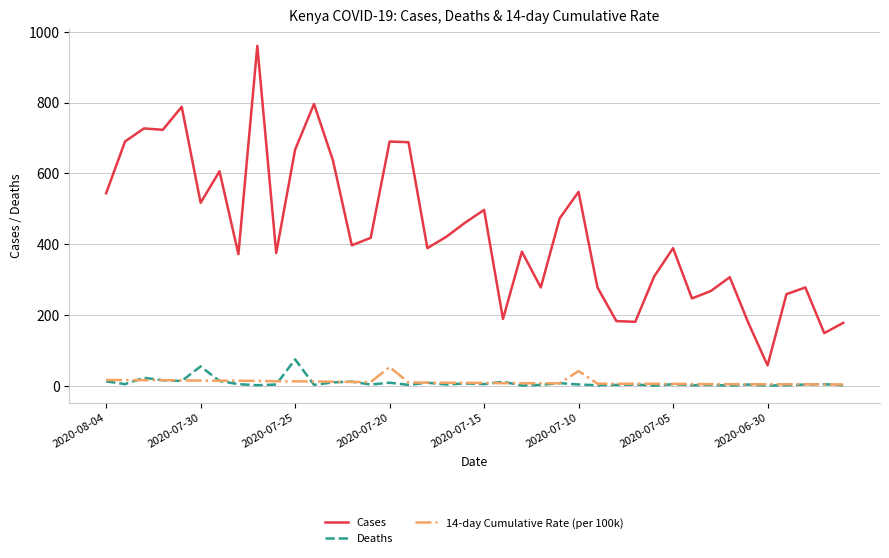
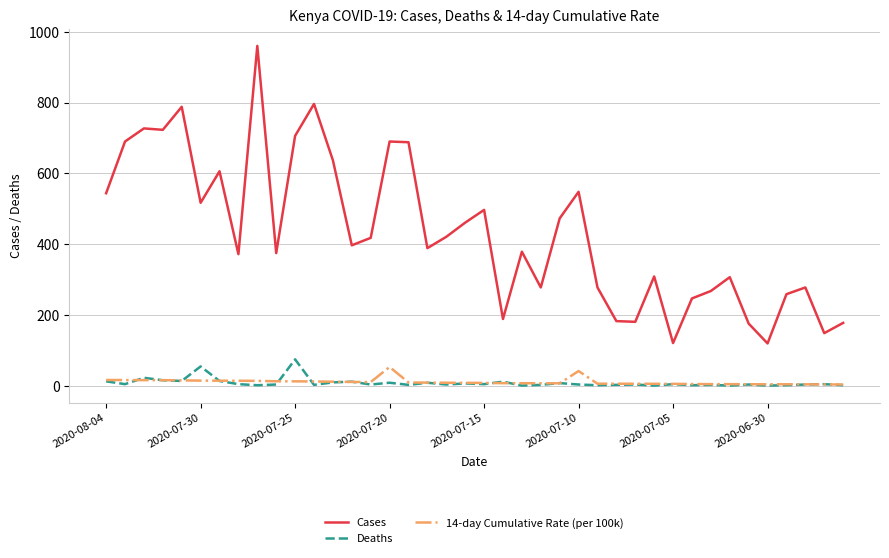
  {
    "Cases": {
      "2020-08-04": 540,
      "2020-07-30": 520,
-     "2020-07-25": 670,
+     "2020-07-25": 710,
      "2020-07-20": 690,
      "2020-07-15": 500,
      "2020-07-10": 550,
-     "2020-07-05": 390,
-     "2020-06-30": 60
+     "2020-07-05": 120,
+     "2020-06-30": 120
    },
    "Deaths": {
      "2020-07-30": 60,
      "2020-07-25": 80,
      "2020-07-20": 10,
      "2020-07-10": 0
    },
    "14-day Cumulative Rate (per 100k)": {
      "2020-07-30": 10,
      "2020-07-25": 10,
      "2020-07-20": 50,
      "2020-07-10": 40
    }
  }
